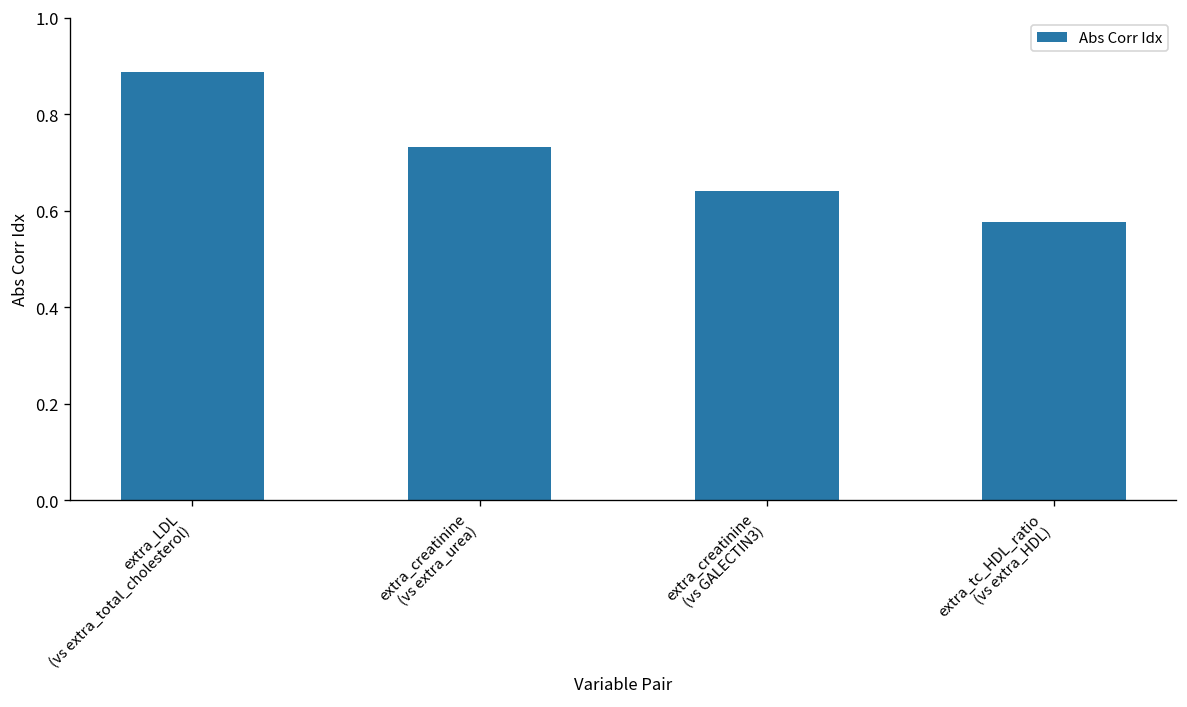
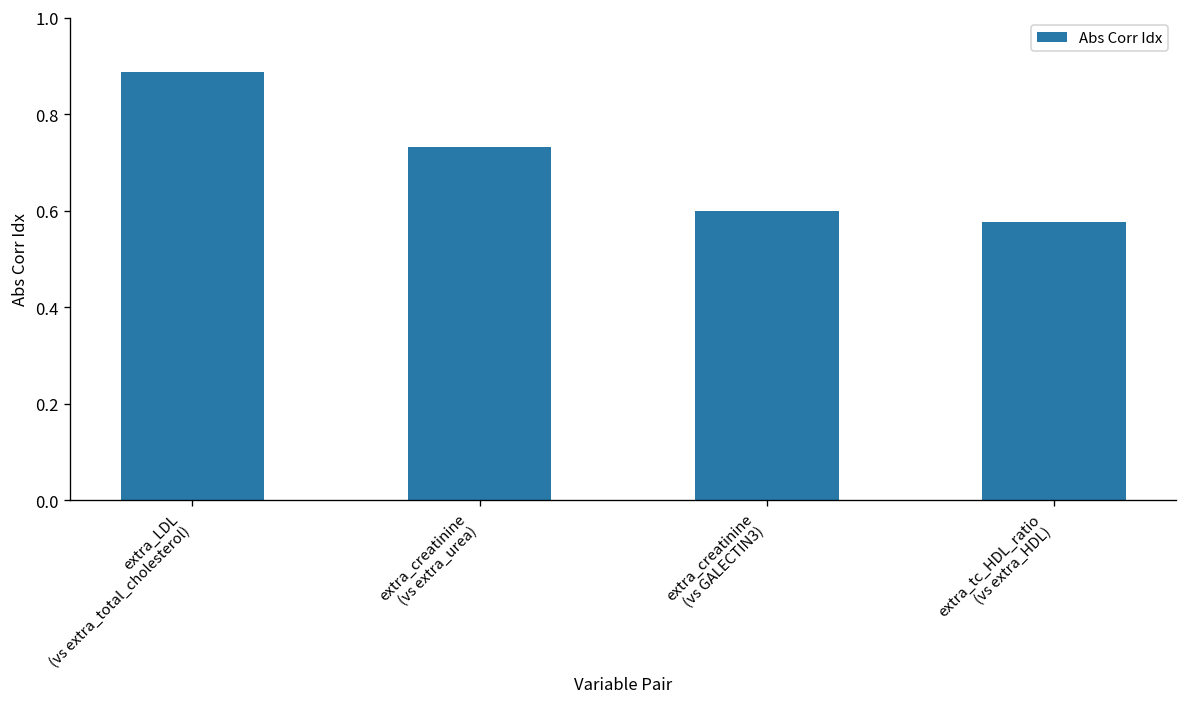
  {
    "extra_LDL (vs extra_total_cholesterol)": 0.89,
    "extra_creatinine (vs extra_urea)": 0.73,
-   "extra_creatinine (vs GALECTIN3)": 0.64,
+   "extra_creatinine (vs GALECTIN3)": 0.60,
    "extra_tc_HDL_ratio (vs extra_HDL)": 0.58
  }
